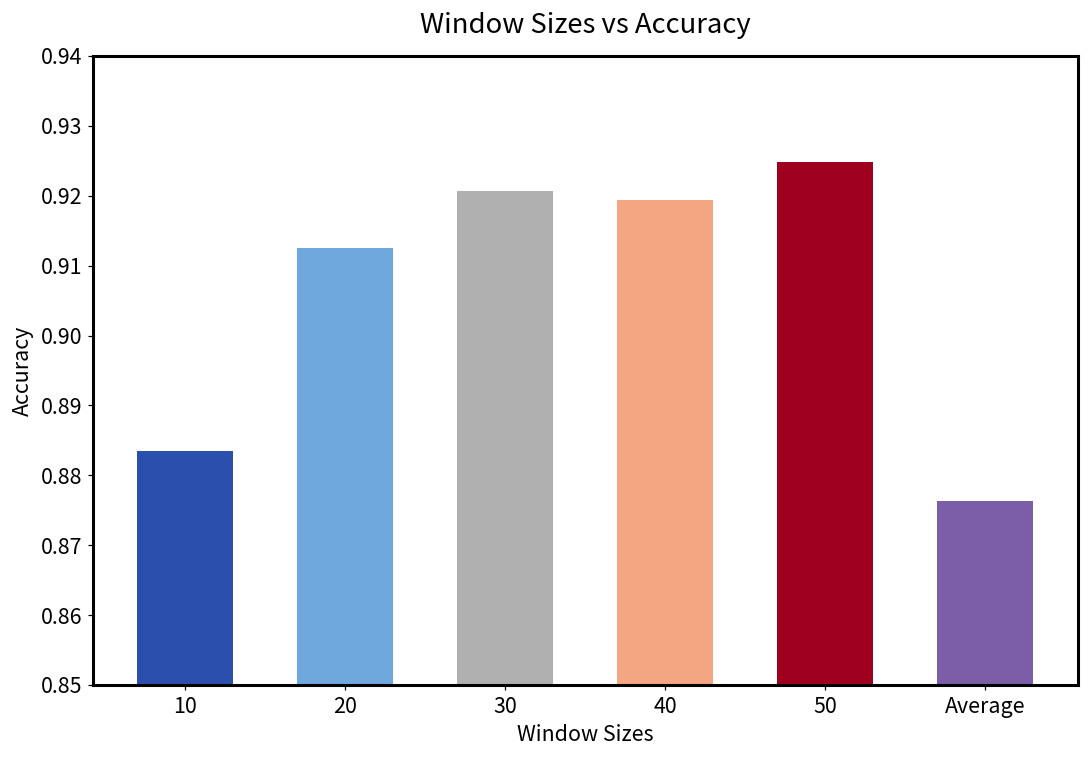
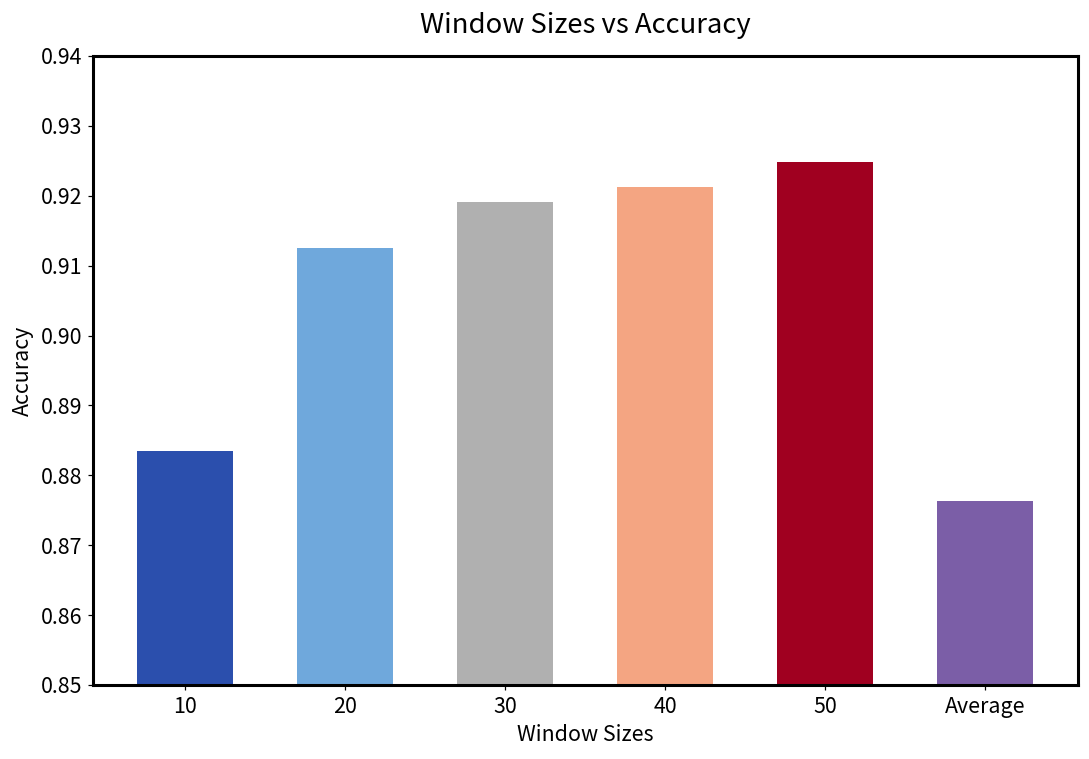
  {
    "10": 0.884,
    "20": 0.913,
-   "30": 0.921,
-   "40": 0.919,
+   "30": 0.919,
+   "40": 0.921,
    "50": 0.925,
    "Average": 0.876
  }
